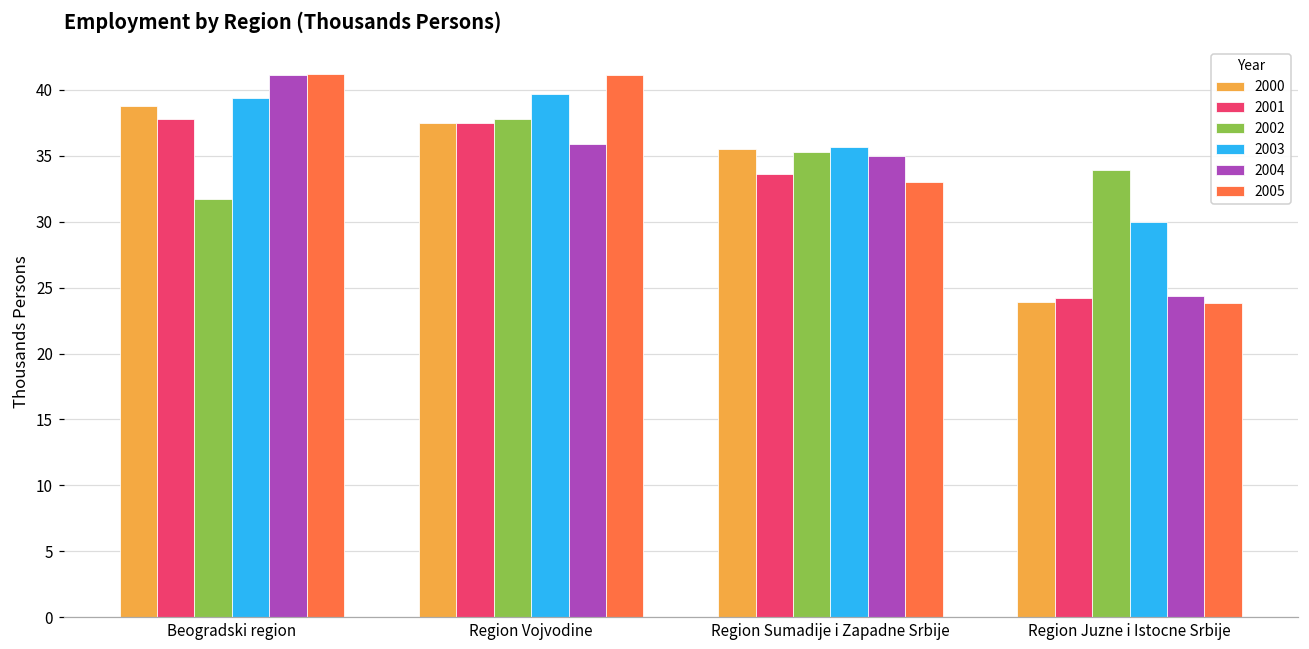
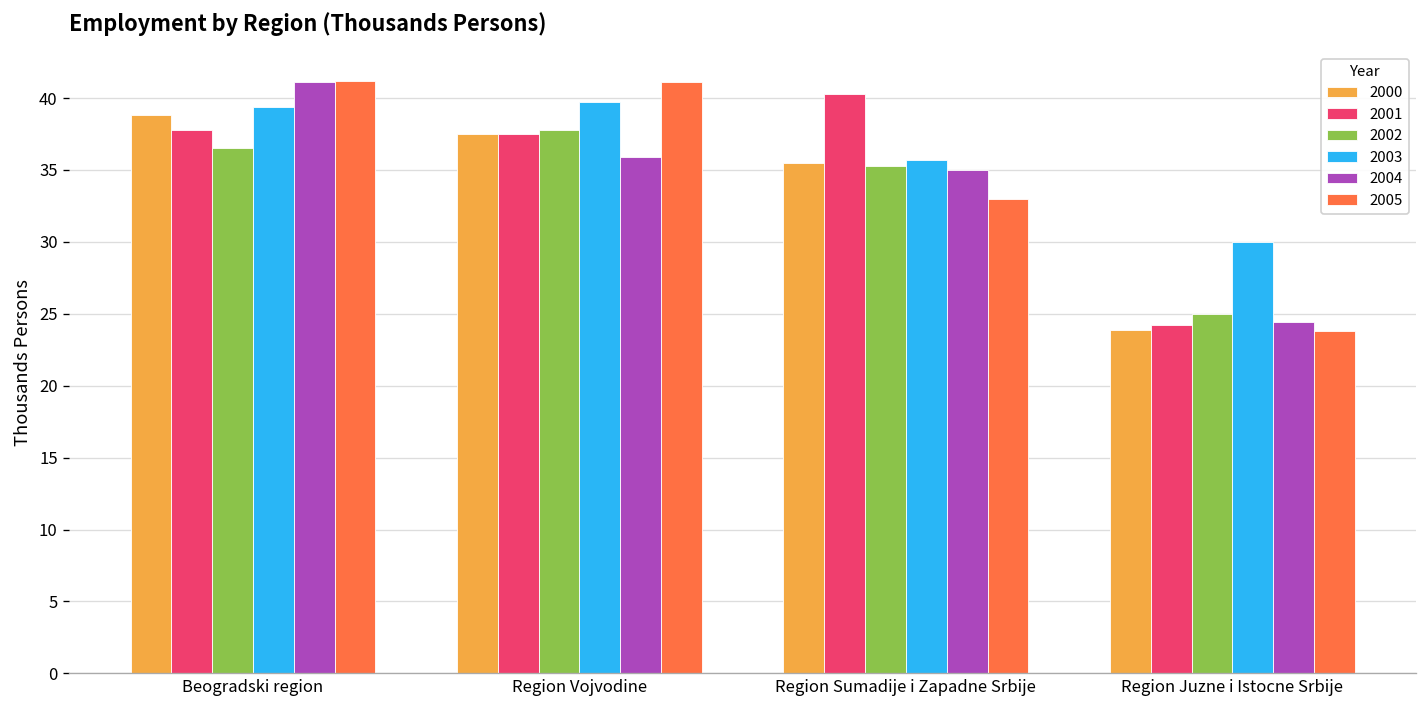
  {
    "2001": {
      "Beogradski region": 37.8,
      "Region Vojvodine": 37.5,
-     "Region Sumadije i Zapadne Srbije": 33.6,
+     "Region Sumadije i Zapadne Srbije": 40.3,
      "Region Juzne i Istocne Srbije": 24.2
    },
    "2002": {
-     "Beogradski region": 31.7,
+     "Beogradski region": 36.5,
      "Region Vojvodine": 37.8,
      "Region Sumadije i Zapadne Srbije": 35.3,
-     "Region Juzne i Istocne Srbije": 33.9
+     "Region Juzne i Istocne Srbije": 25.0
    },
    "2003": {
      "Beogradski region": 39.4,
      "Region Vojvodine": 39.7,
      "Region Sumadije i Zapadne Srbije": 35.7,
      "Region Juzne i Istocne Srbije": 30.0
    },
    "2004": {
      "Beogradski region": 41.1,
      "Region Vojvodine": 35.9,
      "Region Sumadije i Zapadne Srbije": 35.0,
      "Region Juzne i Istocne Srbije": 24.4
    }
  }
